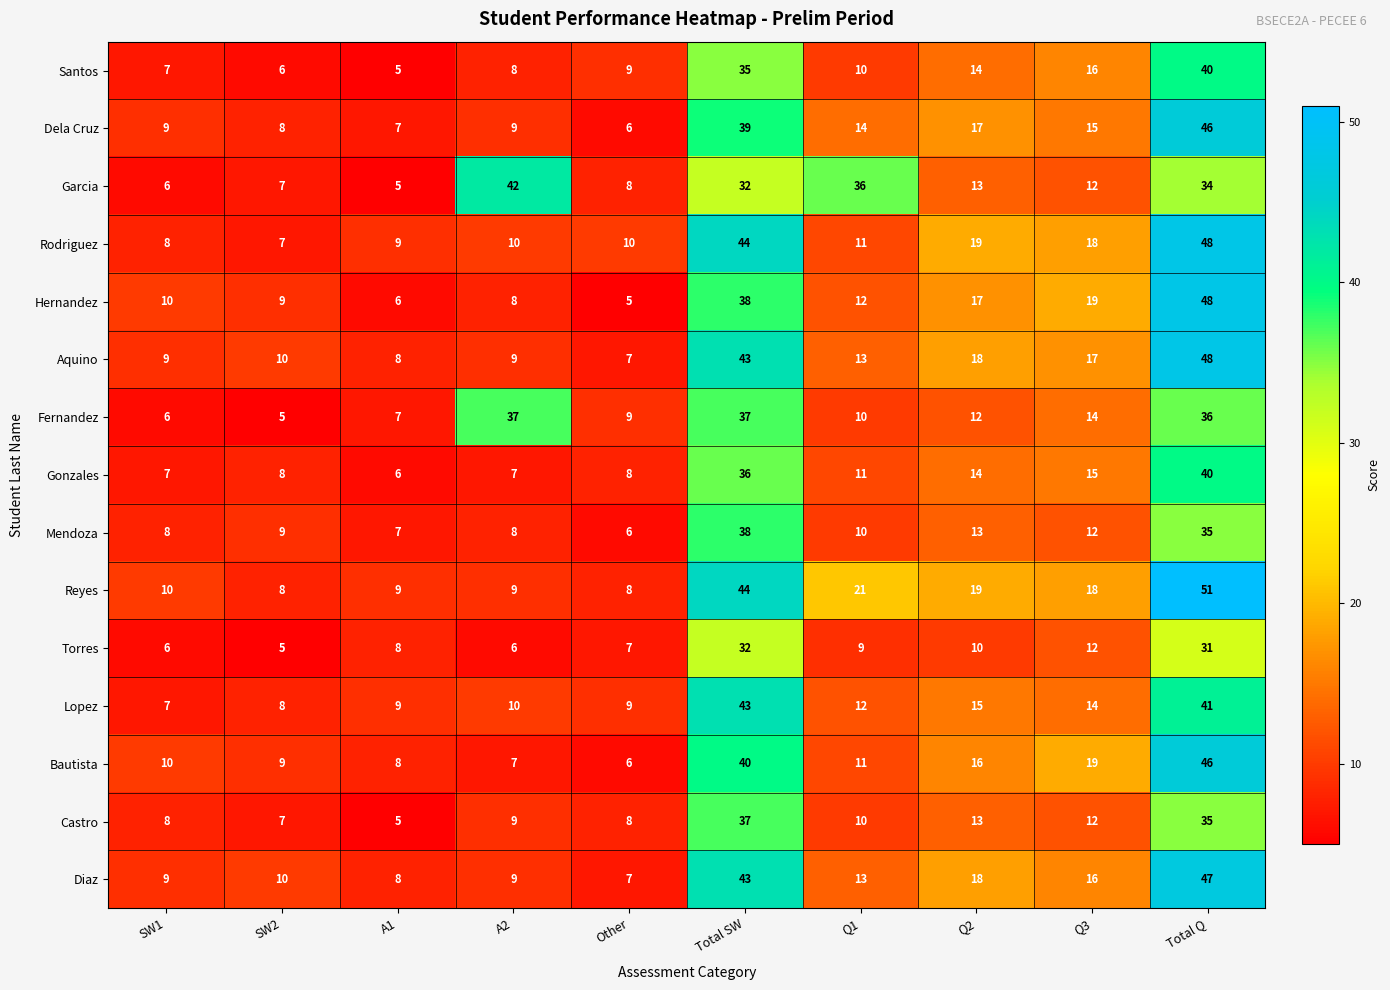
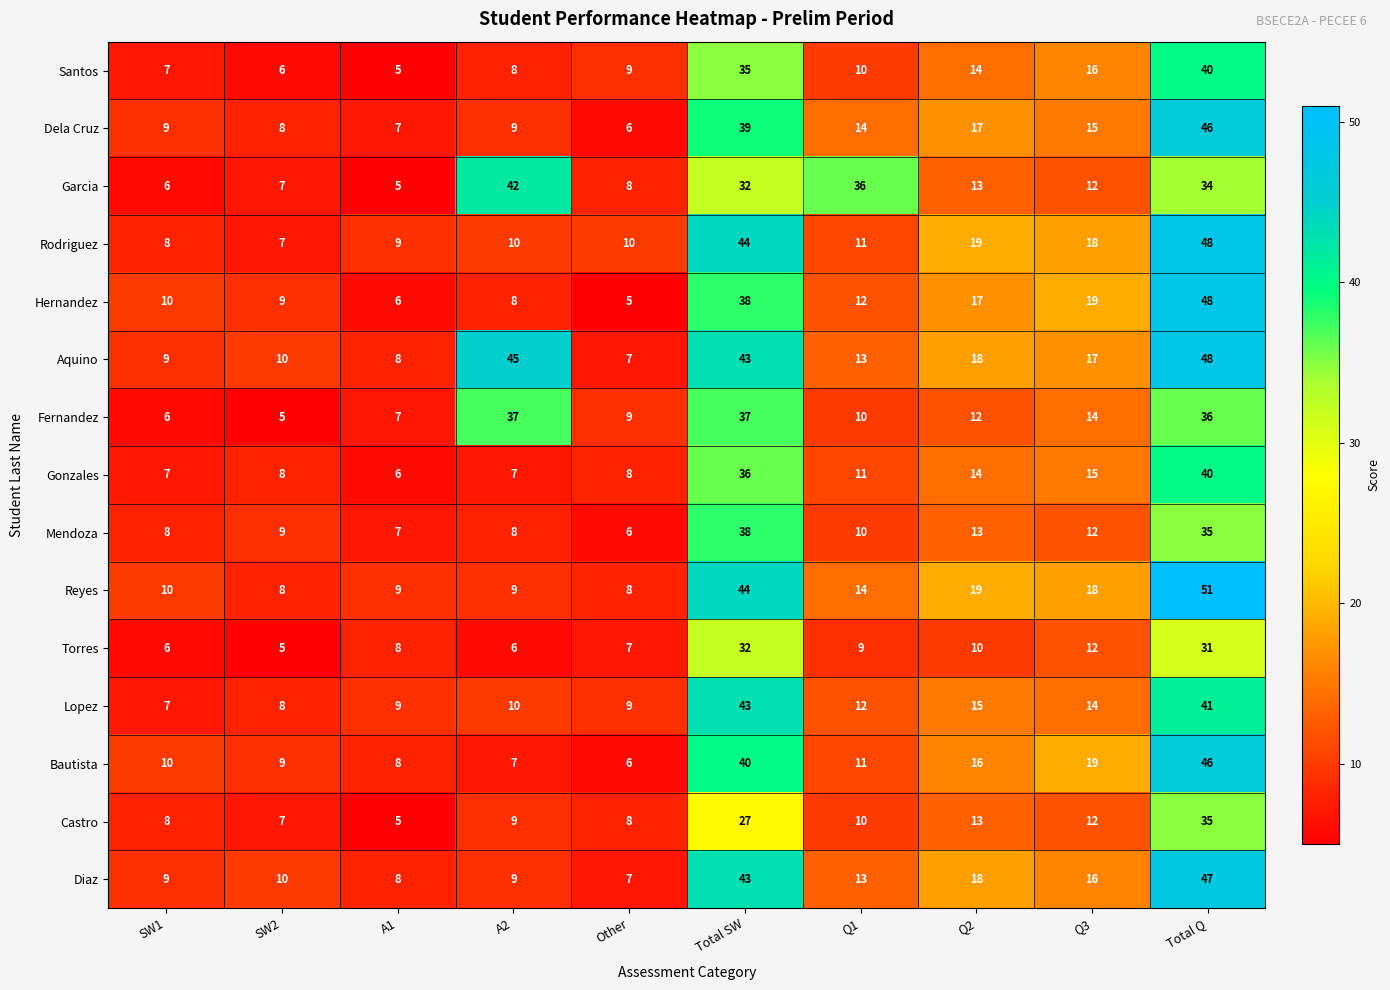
  {
    "Santos": {
      "SW1": 7,
      "SW2": 6,
      "A1": 5,
      "A2": 8,
      "Other": 9,
      "Total SW": 35,
      "Q1": 10,
      "Q2": 14,
      "Q3": 16,
      "Total Q": 40
    },
    "Dela Cruz": {
      "SW1": 9,
      "SW2": 8,
      "A1": 7,
      "A2": 9,
      "Other": 6,
      "Total SW": 39,
      "Q1": 14,
      "Q2": 17,
      "Q3": 15,
      "Total Q": 46
    },
    "Garcia": {
      "SW1": 6,
      "SW2": 7,
      "A1": 5,
      "A2": 42,
      "Other": 8,
      "Total SW": 32,
      "Q1": 36,
      "Q2": 13,
      "Q3": 12,
      "Total Q": 34
    },
    "Rodriguez": {
      "SW1": 8,
      "SW2": 7,
      "A1": 9,
      "A2": 10,
      "Other": 10,
      "Total SW": 44,
      "Q1": 11,
      "Q2": 19,
      "Q3": 18,
      "Total Q": 48
    },
    "Hernandez": {
      "SW1": 10,
      "SW2": 9,
      "A1": 6,
      "A2": 8,
      "Other": 5,
      "Total SW": 38,
      "Q1": 12,
      "Q2": 17,
      "Q3": 19,
      "Total Q": 48
    },
    "Aquino": {
      "SW1": 9,
      "SW2": 10,
      "A1": 8,
-     "A2": 9,
+     "A2": 45,
      "Other": 7,
      "Total SW": 43,
      "Q1": 13,
      "Q2": 18,
      "Q3": 17,
      "Total Q": 48
    },
    "Fernandez": {
      "SW1": 6,
      "SW2": 5,
      "A1": 7,
      "A2": 37,
      "Other": 9,
      "Total SW": 37,
      "Q1": 10,
      "Q2": 12,
      "Q3": 14,
      "Total Q": 36
    },
    "Gonzales": {
      "SW1": 7,
      "SW2": 8,
      "A1": 6,
      "A2": 7,
      "Other": 8,
      "Total SW": 36,
      "Q1": 11,
      "Q2": 14,
      "Q3": 15,
      "Total Q": 40
    },
    "Mendoza": {
      "SW1": 8,
      "SW2": 9,
      "A1": 7,
      "A2": 8,
      "Other": 6,
      "Total SW": 38,
      "Q1": 10,
      "Q2": 13,
      "Q3": 12,
      "Total Q": 35
    },
    "Reyes": {
      "SW1": 10,
      "SW2": 8,
      "A1": 9,
      "A2": 9,
      "Other": 8,
      "Total SW": 44,
-     "Q1": 21,
+     "Q1": 14,
      "Q2": 19,
      "Q3": 18,
      "Total Q": 51
    },
    "Torres": {
      "SW1": 6,
      "SW2": 5,
      "A1": 8,
      "A2": 6,
      "Other": 7,
      "Total SW": 32,
      "Q1": 9,
      "Q2": 10,
      "Q3": 12,
      "Total Q": 31
    },
    "Lopez": {
      "SW1": 7,
      "SW2": 8,
      "A1": 9,
      "A2": 10,
      "Other": 9,
      "Total SW": 43,
      "Q1": 12,
      "Q2": 15,
      "Q3": 14,
      "Total Q": 41
    },
    "Bautista": {
      "SW1": 10,
      "SW2": 9,
      "A1": 8,
      "A2": 7,
      "Other": 6,
      "Total SW": 40,
      "Q1": 11,
      "Q2": 16,
      "Q3": 19,
      "Total Q": 46
    },
    "Castro": {
      "SW1": 8,
      "SW2": 7,
      "A1": 5,
      "A2": 9,
      "Other": 8,
-     "Total SW": 37,
+     "Total SW": 27,
      "Q1": 10,
      "Q2": 13,
      "Q3": 12,
      "Total Q": 35
    },
    "Diaz": {
      "SW1": 9,
      "SW2": 10,
      "A1": 8,
      "A2": 9,
      "Other": 7,
      "Total SW": 43,
      "Q1": 13,
      "Q2": 18,
      "Q3": 16,
      "Total Q": 47
    }
  }
